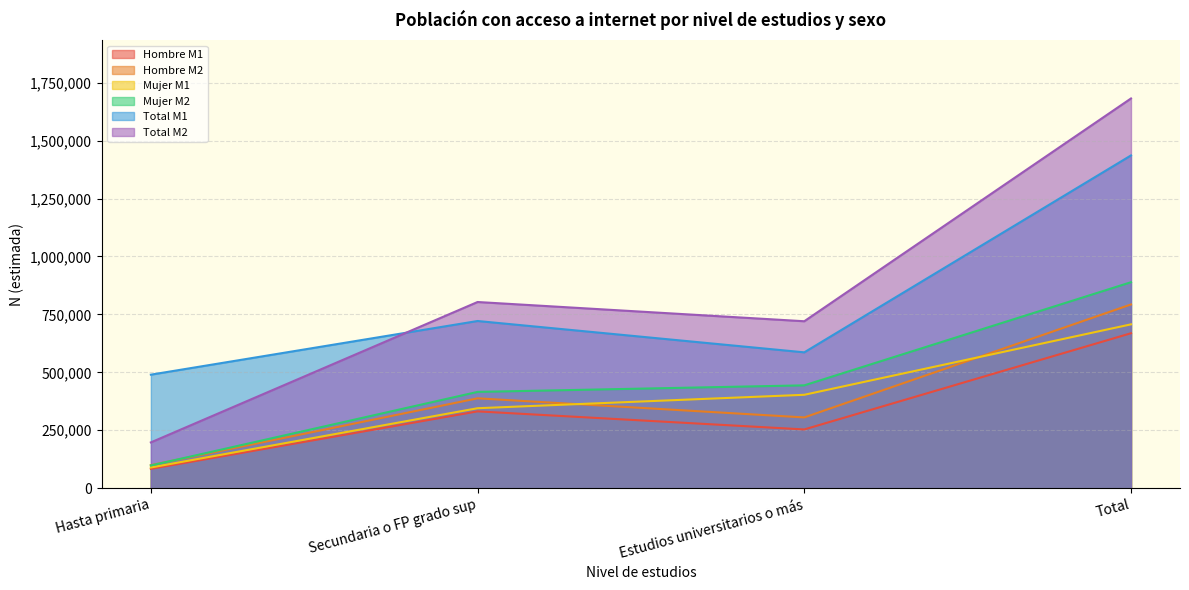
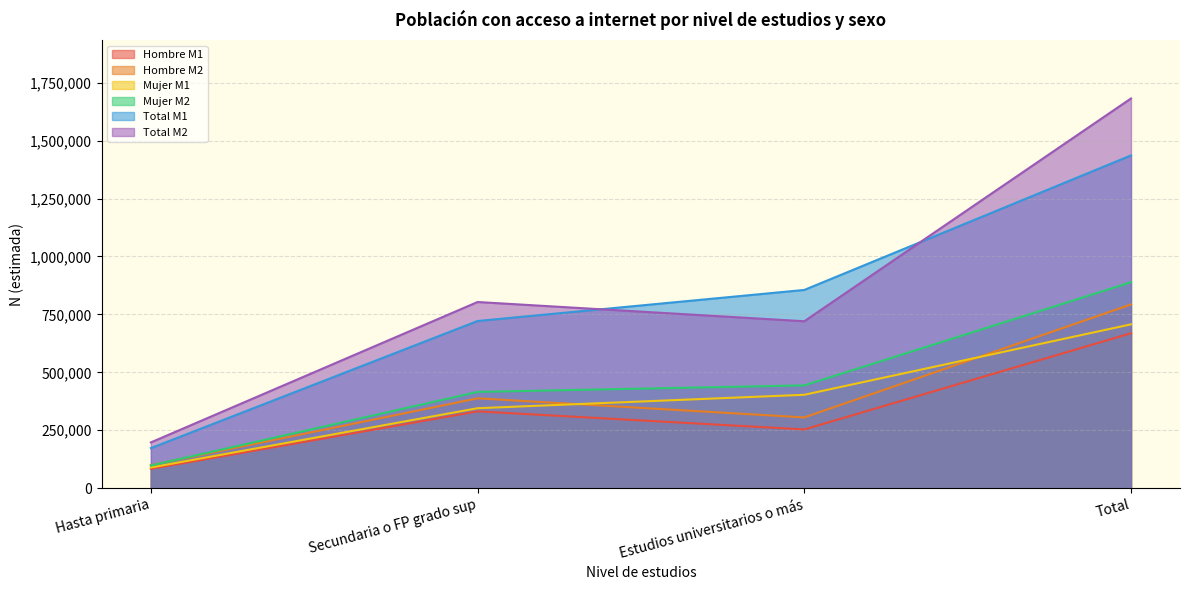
  {
    "Mujer M1": {
      "Secundaria o FP grado sup": "350,000",
      "Estudios universitarios o más": "400,000",
      "Total": "710,000"
    },
    "Mujer M2": {
      "Secundaria o FP grado sup": "420,000",
      "Estudios universitarios o más": "440,000",
      "Total": "890,000"
    },
    "Total M1": {
-     "Hasta primaria": "490,000",
+     "Hasta primaria": "170,000",
      "Secundaria o FP grado sup": "720,000",
-     "Estudios universitarios o más": "590,000",
+     "Estudios universitarios o más": "860,000",
      "Total": "1,440,000"
    },
    "Total M2": {
      "Hasta primaria": "200,000",
      "Secundaria o FP grado sup": "800,000",
      "Estudios universitarios o más": "720,000",
      "Total": "1,680,000"
    }
  }
